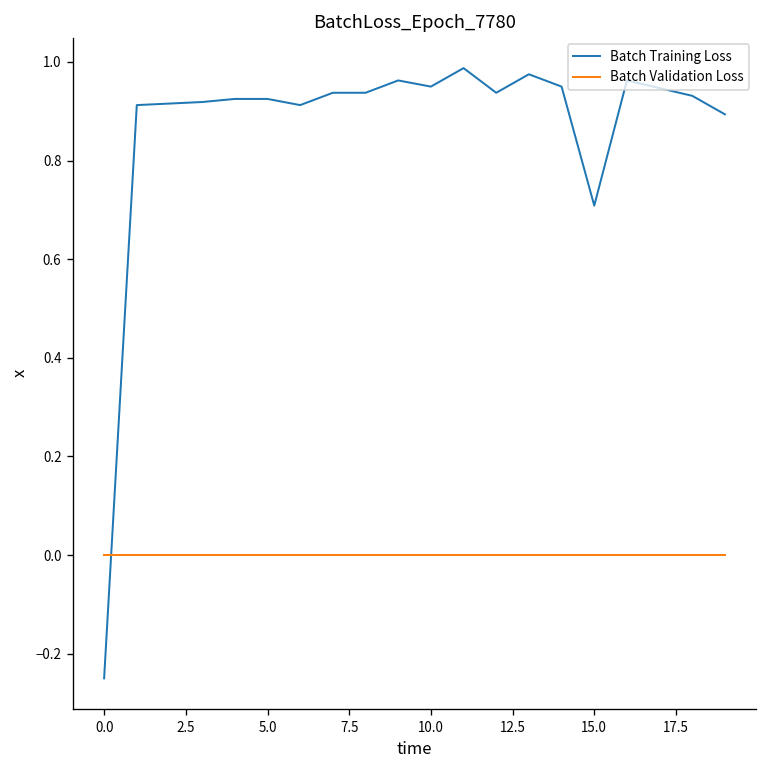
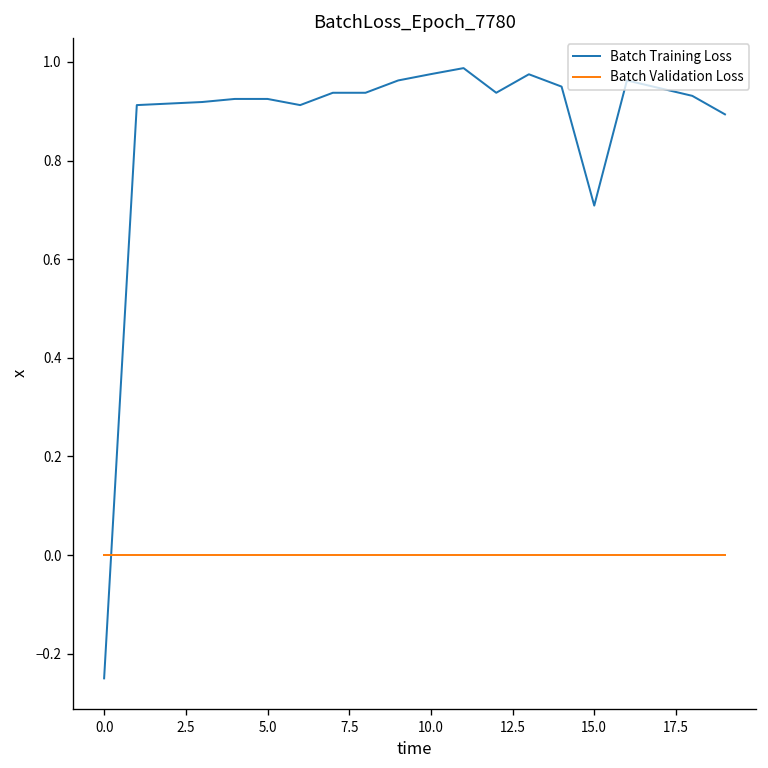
  {
    "Batch Training Loss": {
      "0.0": -0.25,
      "5.0": 0.93,
-     "10.0": 0.95,
+     "10.0": 0.98,
      "15.0": 0.71
    },
    "Batch Validation Loss": {
      "0.0": 0.00,
      "5.0": 0.00,
      "10.0": 0.00,
      "15.0": 0.00
    }
  }
